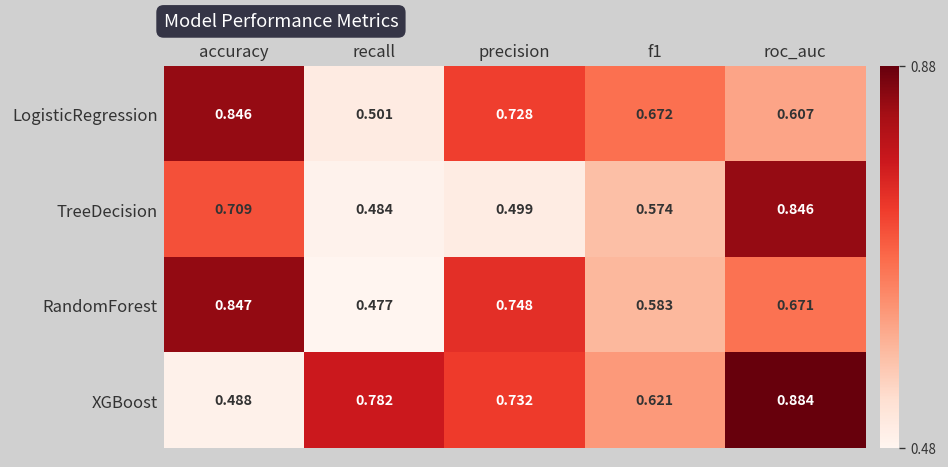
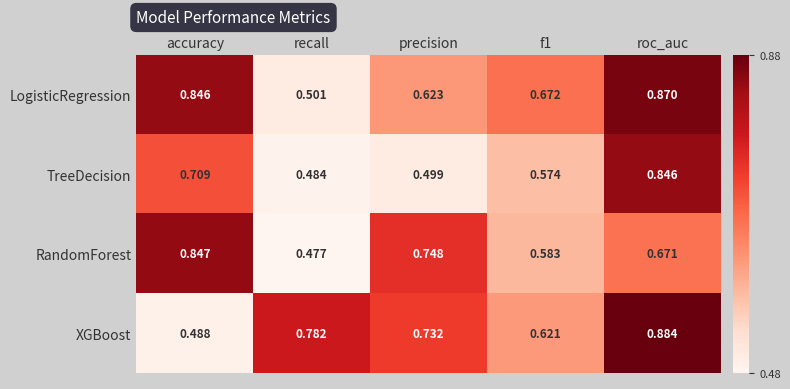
  {
    "LogisticRegression": {
      "accuracy": 0.846,
      "recall": 0.501,
-     "precision": 0.728,
+     "precision": 0.623,
      "f1": 0.672,
-     "roc_auc": 0.607
+     "roc_auc": 0.870
    },
    "TreeDecision": {
      "accuracy": 0.709,
      "recall": 0.484,
      "precision": 0.499,
      "f1": 0.574,
      "roc_auc": 0.846
    },
    "RandomForest": {
      "accuracy": 0.847,
      "recall": 0.477,
      "precision": 0.748,
      "f1": 0.583,
      "roc_auc": 0.671
    },
    "XGBoost": {
      "accuracy": 0.488,
      "recall": 0.782,
      "precision": 0.732,
      "f1": 0.621,
      "roc_auc": 0.884
    }
  }
